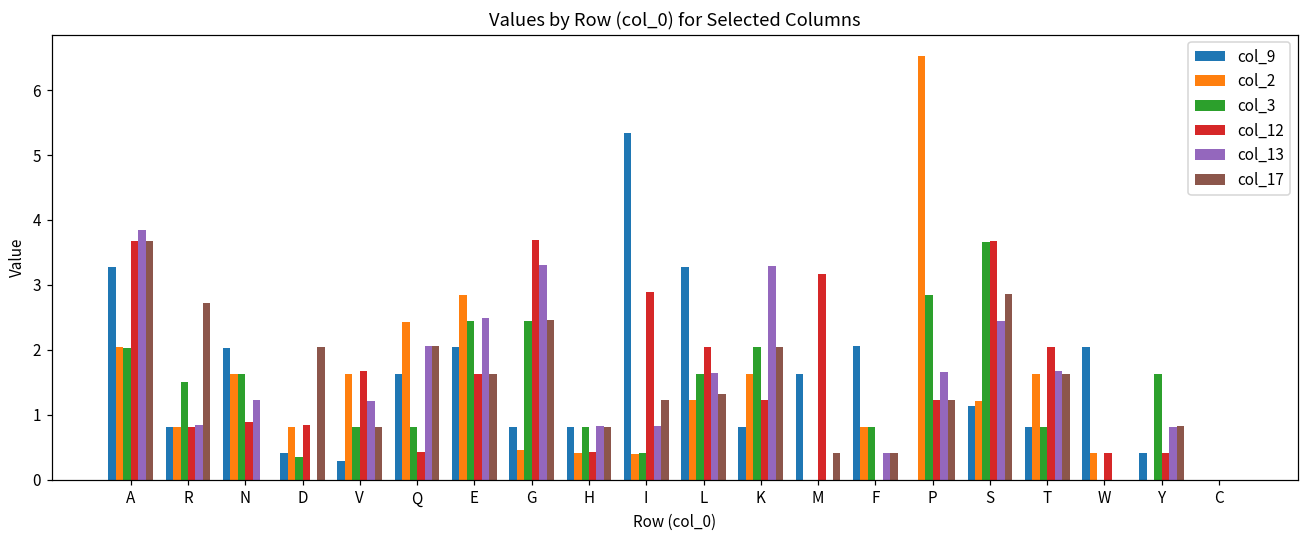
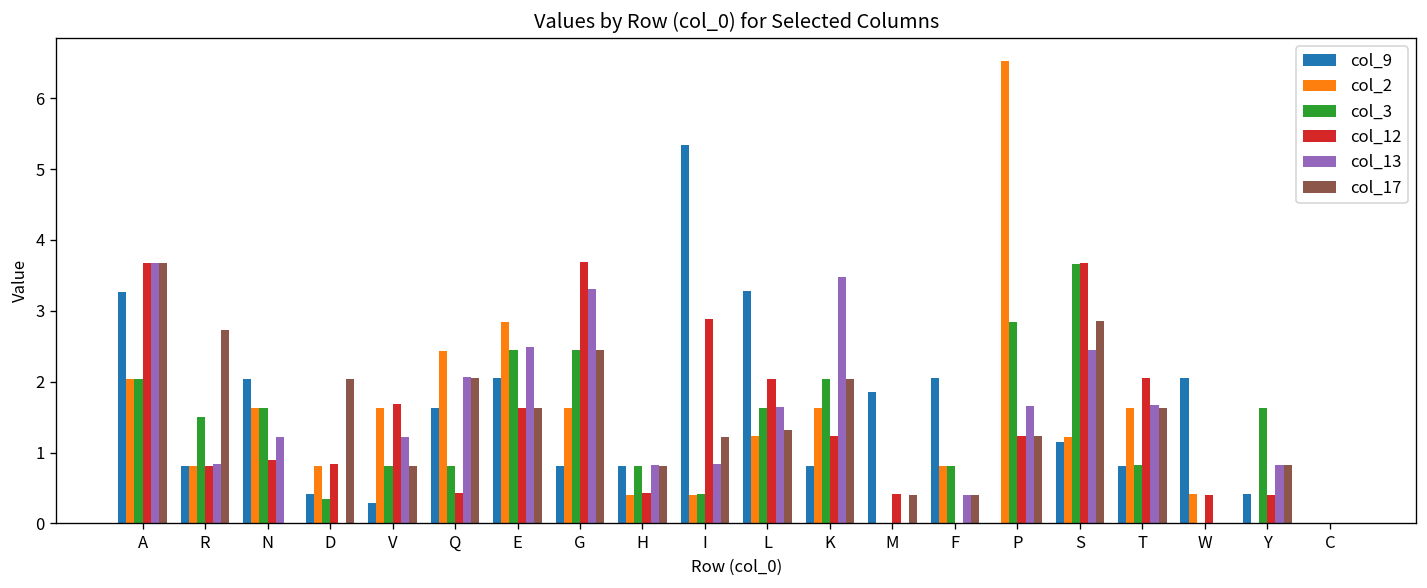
  {
    "col_9": {
      "A": 3.3,
      "R": 0.8,
      "N": 2.0,
      "D": 0.4,
      "V": 0.3,
      "Q": 1.6,
      "E": 2.0,
      "G": 0.8,
      "H": 0.8,
      "I": 5.3,
      "L": 3.3,
      "K": 0.8,
-     "M": 1.6,
+     "M": 1.9,
      "F": 2.1,
      "P": 0.0,
      "S": 1.1,
      "T": 0.8,
      "W": 2.0,
      "Y": 0.4,
      "C": 0.0
    },
    "col_2": {
      "A": 2.0,
      "R": 0.8,
      "N": 1.6,
      "D": 0.8,
      "V": 1.6,
      "Q": 2.4,
      "E": 2.8,
-     "G": 0.5,
+     "G": 1.6,
      "H": 0.4,
      "I": 0.4,
      "L": 1.2,
      "K": 1.6,
      "M": 0.0,
      "F": 0.8,
      "P": 6.5,
      "S": 1.2,
      "T": 1.6,
      "W": 0.4,
      "Y": 0.0,
      "C": 0.0
    },
    "col_3": {
      "A": 2.0,
      "R": 1.5,
      "N": 1.6,
      "D": 0.3,
      "V": 0.8,
      "Q": 0.8,
      "E": 2.4,
      "G": 2.4,
      "H": 0.8,
      "I": 0.4,
      "L": 1.6,
      "K": 2.0,
      "M": 0.0,
      "F": 0.8,
      "P": 2.8,
      "S": 3.7,
      "T": 0.8,
      "W": 0.0,
      "Y": 1.6,
      "C": 0.0
    },
    "col_12": {
      "A": 3.7,
      "R": 0.8,
      "N": 0.9,
      "D": 0.8,
      "V": 1.7,
      "Q": 0.4,
      "E": 1.6,
      "G": 3.7,
      "H": 0.4,
      "I": 2.9,
      "L": 2.0,
      "K": 1.2,
-     "M": 3.2,
+     "M": 0.4,
      "F": 0.0,
      "P": 1.2,
      "S": 3.7,
      "T": 2.0,
      "W": 0.4,
      "Y": 0.4,
      "C": 0.0
    },
    "col_13": {
-     "A": 3.8,
+     "A": 3.7,
      "R": 0.8,
      "N": 1.2,
      "D": 0.0,
      "V": 1.2,
      "Q": 2.1,
      "E": 2.5,
      "G": 3.3,
      "H": 0.8,
      "I": 0.8,
      "L": 1.6,
-     "K": 3.3,
+     "K": 3.5,
      "M": 0.0,
      "F": 0.4,
      "P": 1.7,
      "S": 2.4,
      "T": 1.7,
      "W": 0.0,
      "Y": 0.8,
      "C": 0.0
    },
    "col_17": {
      "A": 3.7,
      "R": 2.7,
      "N": 0.0,
      "D": 2.0,
      "V": 0.8,
      "Q": 2.1,
      "E": 1.6,
      "G": 2.5,
      "H": 0.8,
      "I": 1.2,
      "L": 1.3,
      "K": 2.0,
      "M": 0.4,
      "F": 0.4,
      "P": 1.2,
      "S": 2.9,
      "T": 1.6,
      "W": 0.0,
      "Y": 0.8,
      "C": 0.0
    }
  }
